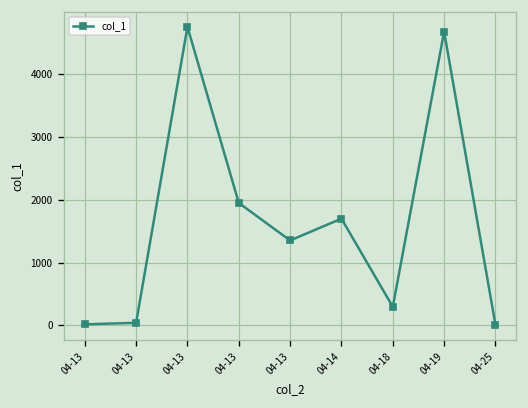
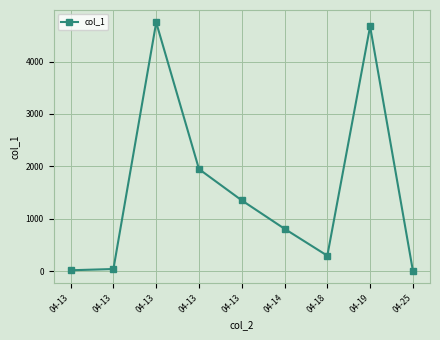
  {
-   "04-14": 1700,
+   "04-14": 800,
    "04-18": 300,
    "04-19": 4700,
    "04-25": 0
  }
